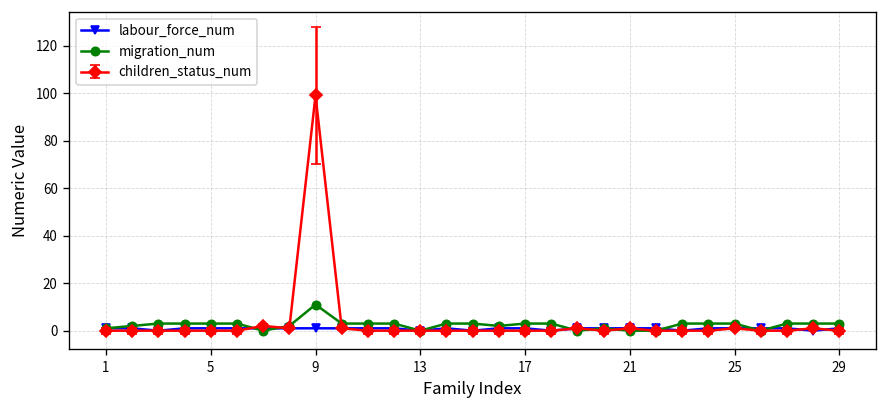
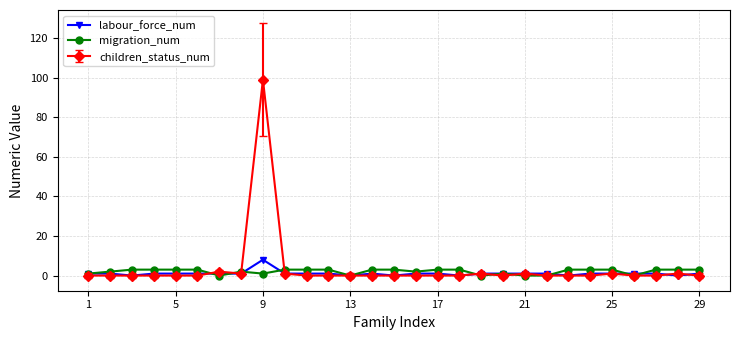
  {
    "labour_force_num": {
-     "9": 1
+     "9": 8
    },
    "migration_num": {
      "5": 3,
-     "9": 11,
+     "9": 1,
      "17": 3,
      "29": 3
    }
  }
